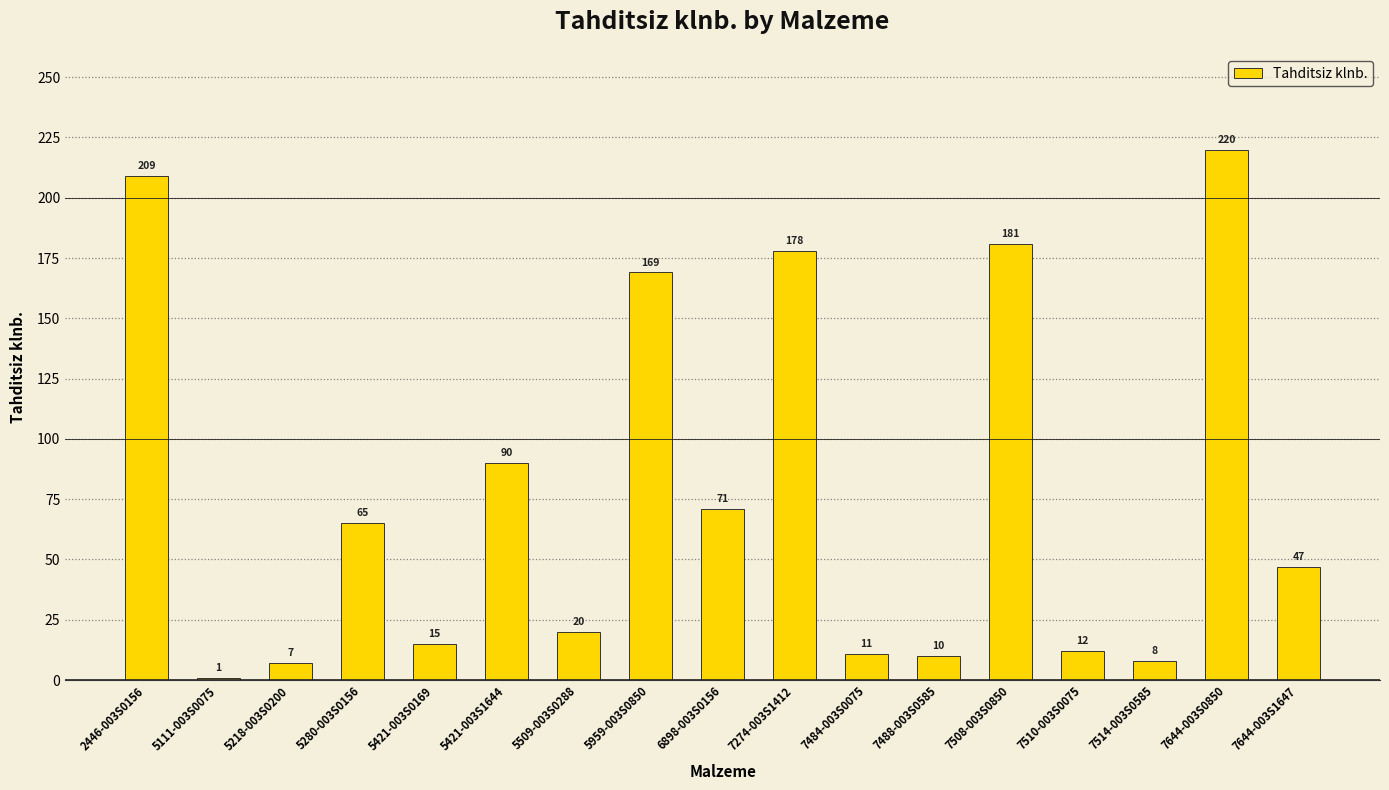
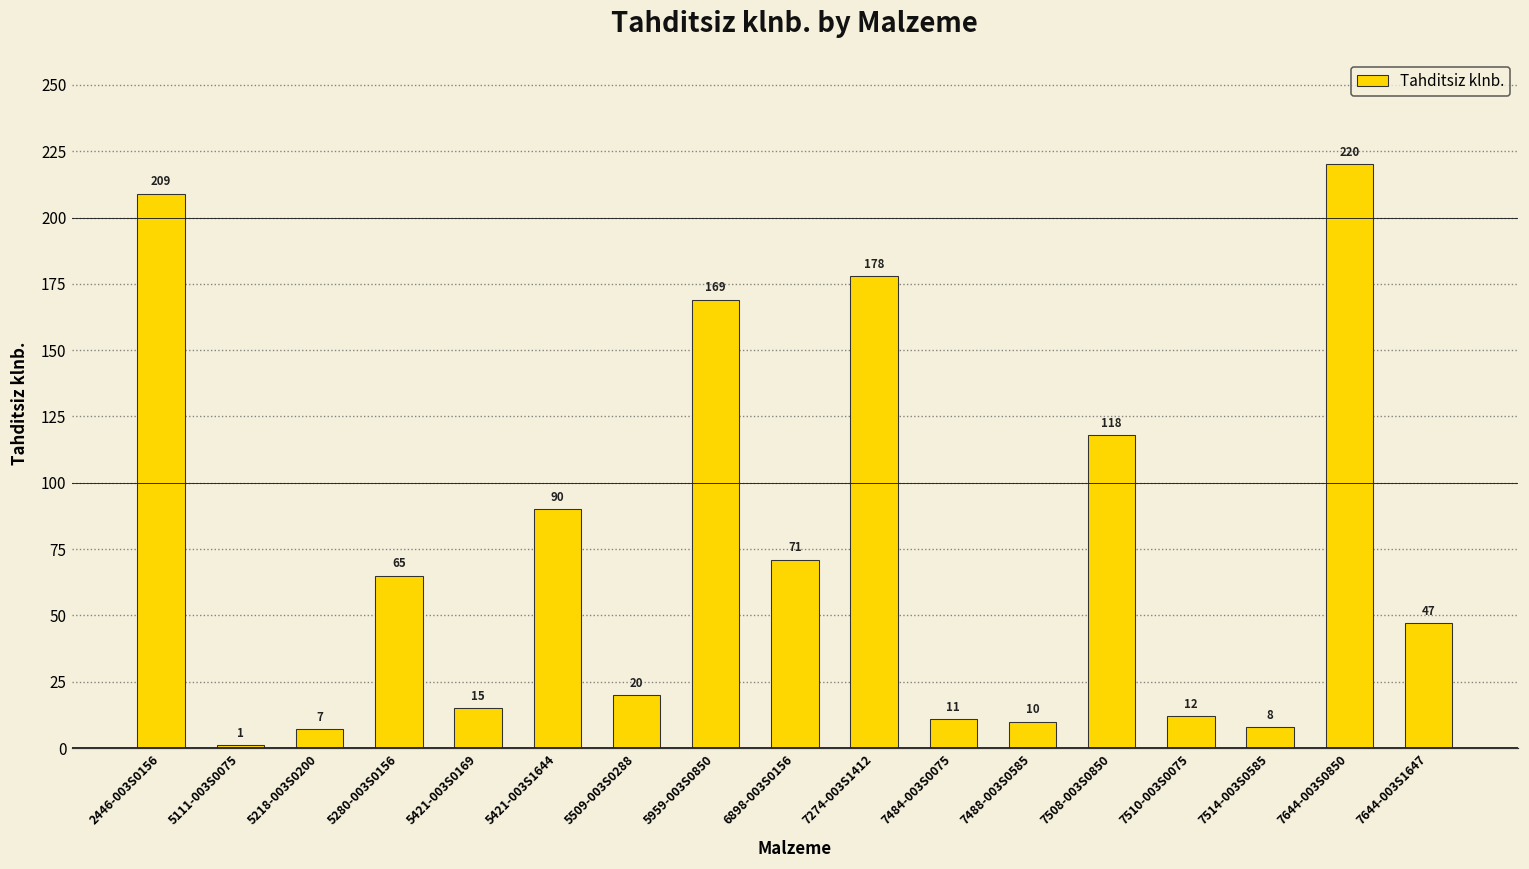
  {
    "2446-003S0156": 209,
    "5111-003S0075": 1,
    "5218-003S0200": 7,
    "5280-003S0156": 65,
    "5421-003S0169": 15,
    "5421-003S1644": 90,
    "5509-003S0288": 20,
    "5959-003S0850": 169,
    "6898-003S0156": 71,
    "7274-003S1412": 178,
    "7484-003S0075": 11,
    "7488-003S0585": 10,
-   "7508-003S0850": 181,
+   "7508-003S0850": 118,
    "7510-003S0075": 12,
    "7514-003S0585": 8,
    "7644-003S0850": 220,
    "7644-003S1647": 47
  }
